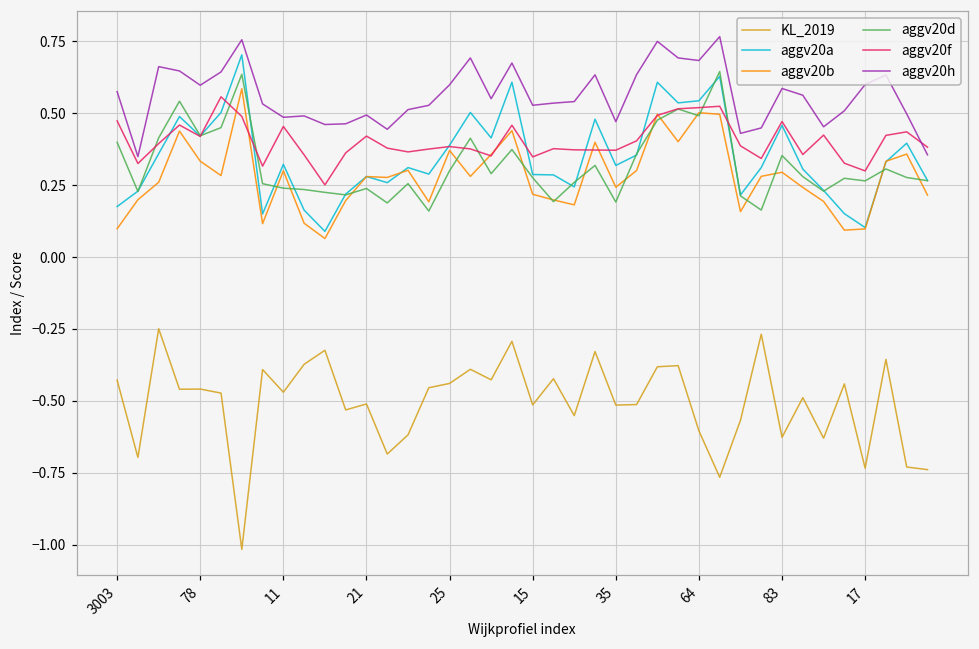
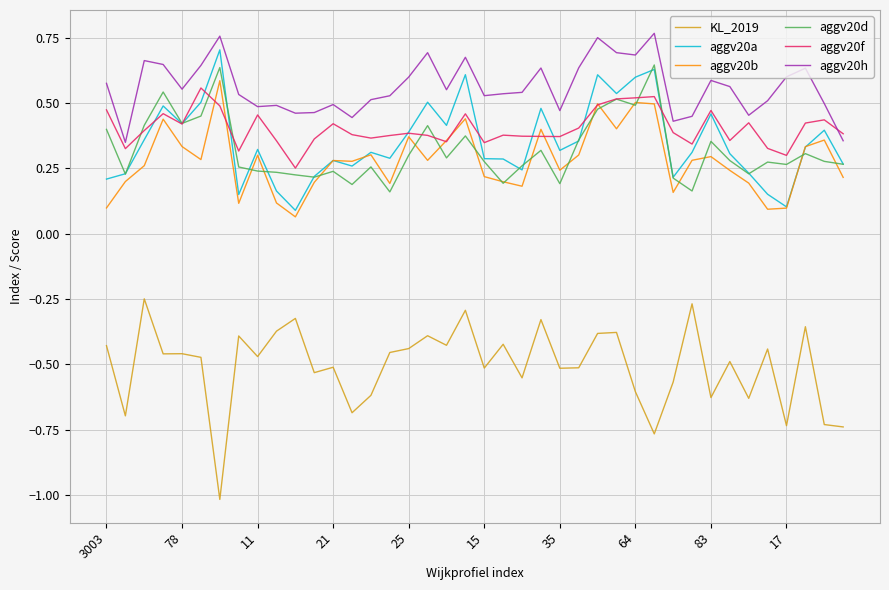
  {
    "aggv20a": {
-     "3003": 0.18,
-     "64": 0.54,
+     "3003": 0.21,
+     "64": 0.60,
      "83": 0.46
    },
    "aggv20d": {
      "3003": 0.40,
      "64": 0.49,
      "83": 0.35
    },
    "aggv20f": {
      "3003": 0.47,
      "64": 0.52,
      "83": 0.47
    },
    "aggv20h": {
      "3003": 0.57,
-     "78": 0.60,
+     "78": 0.55,
      "64": 0.68,
      "83": 0.59
    }
  }
